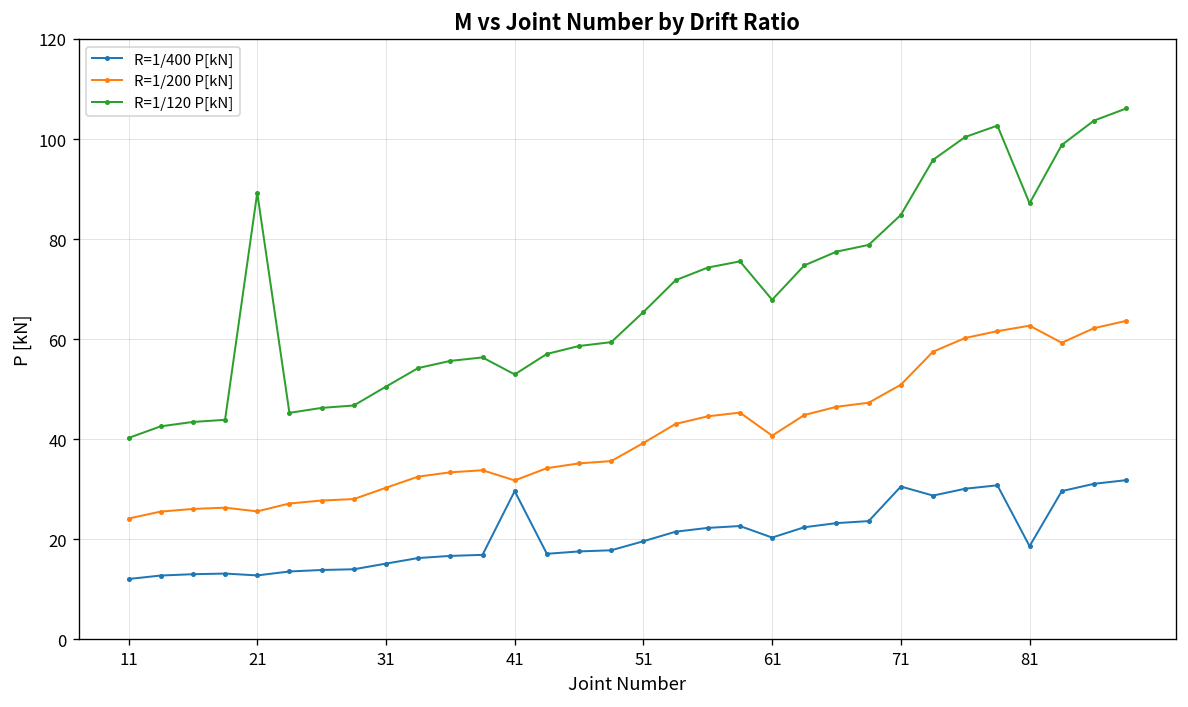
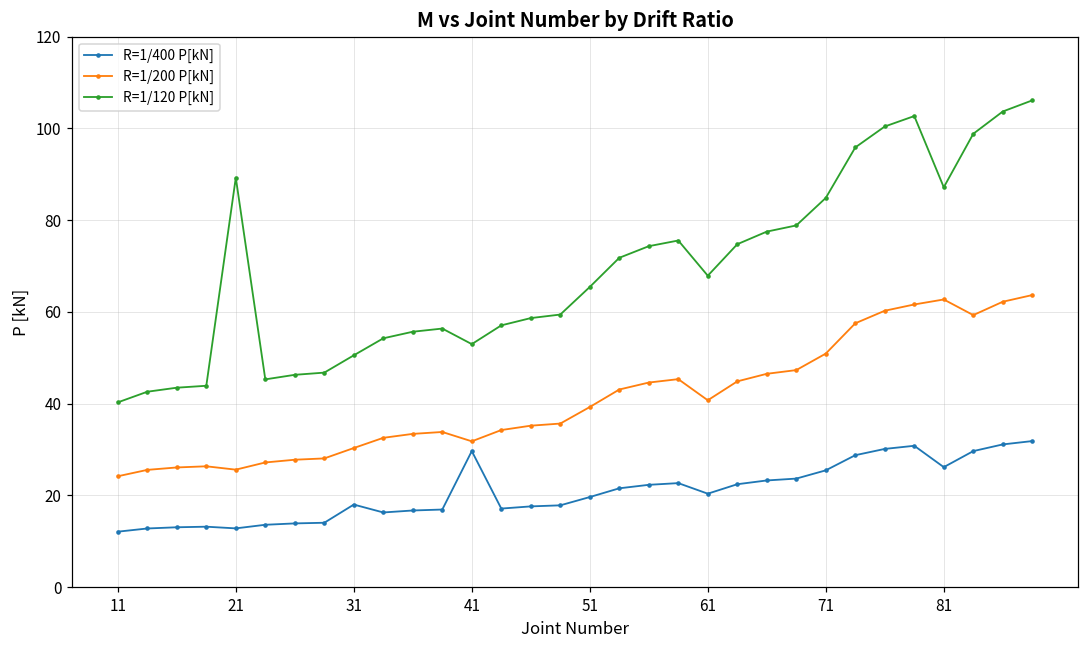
  {
    "R=1/400 P[kN]": {
      "11": 12,
      "21": 13,
-     "31": 15,
+     "31": 18,
      "41": 30,
      "51": 20,
      "61": 20,
-     "71": 31,
-     "81": 19
+     "71": 25,
+     "81": 26
    },
    "R=1/200 P[kN]": {
      "11": 24,
      "21": 26,
      "31": 30,
      "41": 32,
      "51": 39,
      "61": 41,
      "71": 51,
      "81": 63
    },
    "R=1/120 P[kN]": {
      "11": 40,
      "21": 89,
      "31": 51,
      "41": 53,
      "51": 65,
      "61": 68,
      "71": 85,
      "81": 87
    }
  }
